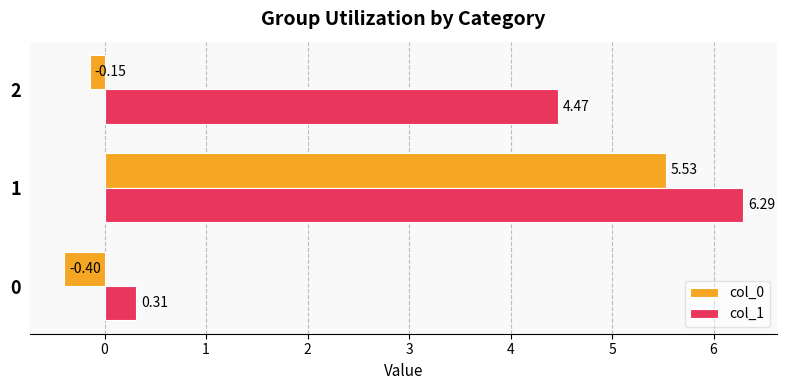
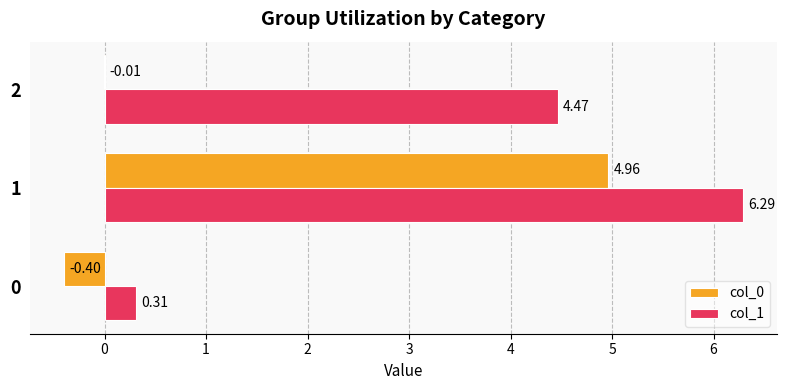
  {
    "col_0": {
-     "2": -0.15,
-     "1": 5.53,
+     "2": -0.01,
+     "1": 4.96,
      "0": -0.40
    },
    "col_1": {
      "2": 4.47,
      "1": 6.29,
      "0": 0.31
    }
  }
